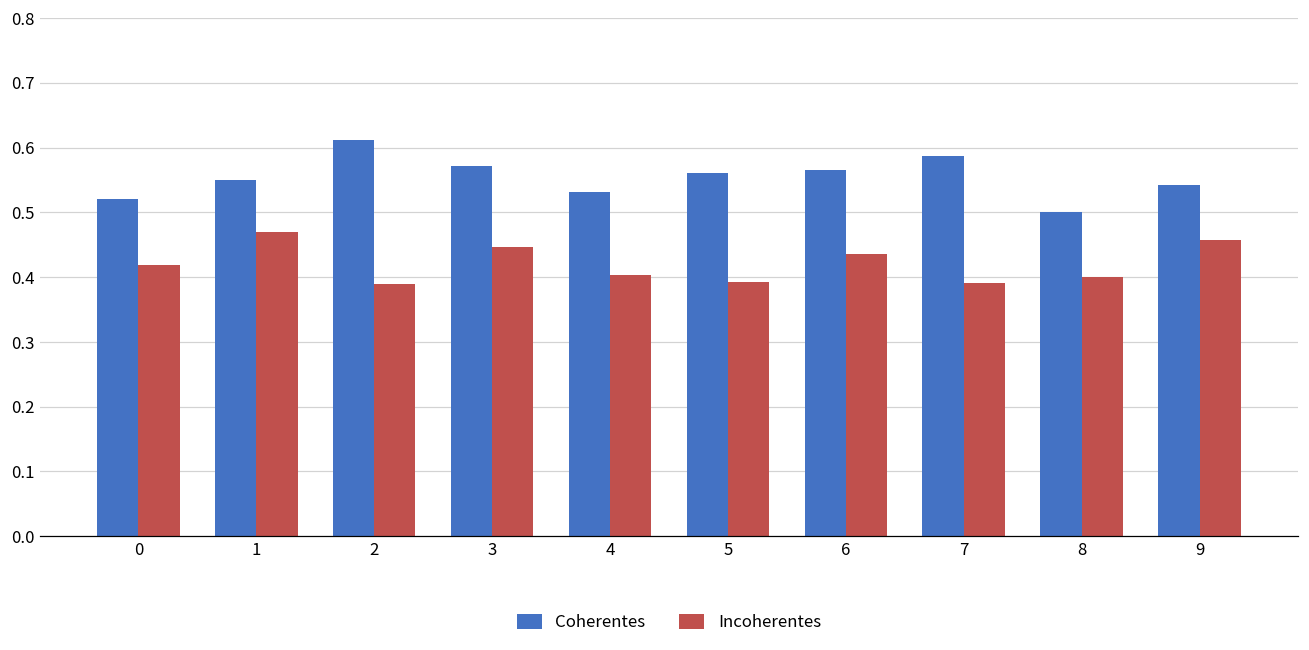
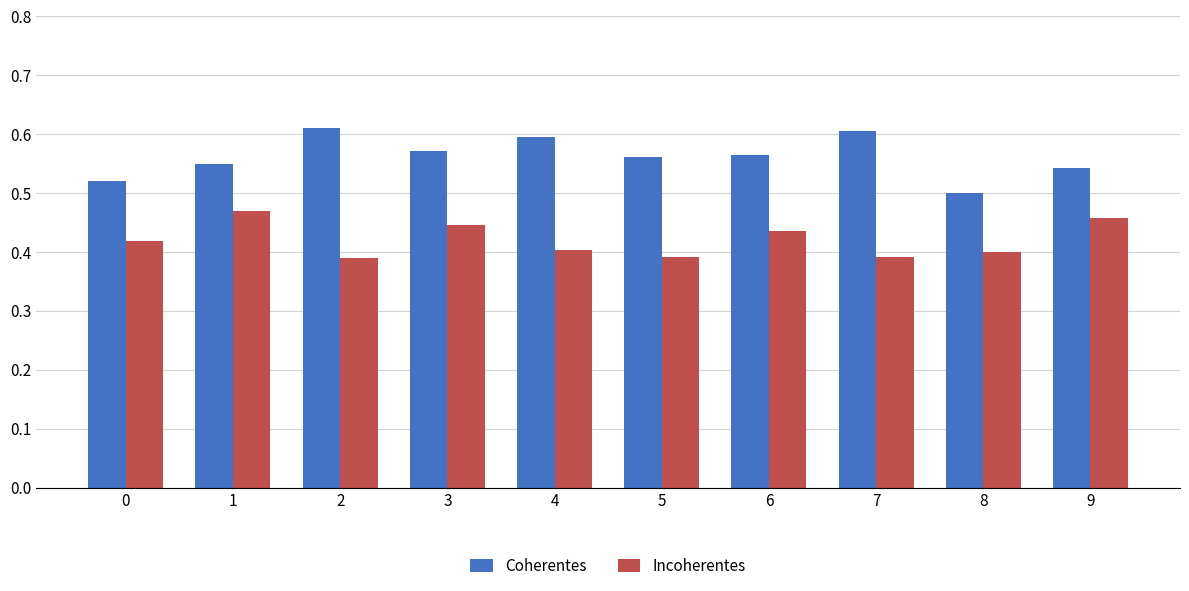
  {
    "Coherentes": {
      "0": 0.52,
      "1": 0.55,
      "2": 0.61,
      "3": 0.57,
-     "4": 0.53,
+     "4": 0.60,
      "5": 0.56,
      "6": 0.57,
-     "7": 0.59,
+     "7": 0.61,
      "8": 0.50,
      "9": 0.54
    },
    "Incoherentes": {
      "0": 0.42,
      "1": 0.47,
      "2": 0.39,
      "3": 0.45,
      "4": 0.40,
      "5": 0.39,
      "6": 0.44,
      "7": 0.39,
      "8": 0.40,
      "9": 0.46
    }
  }
